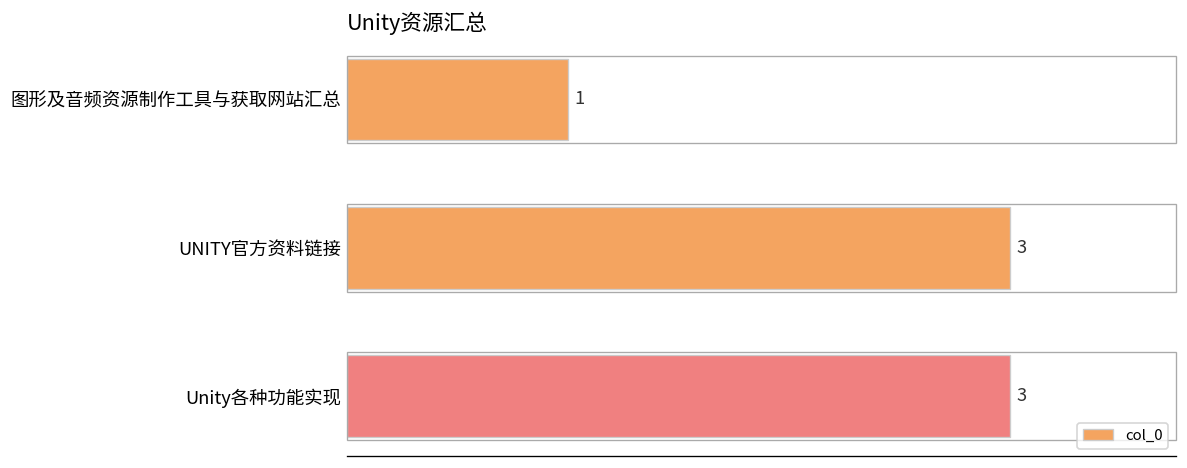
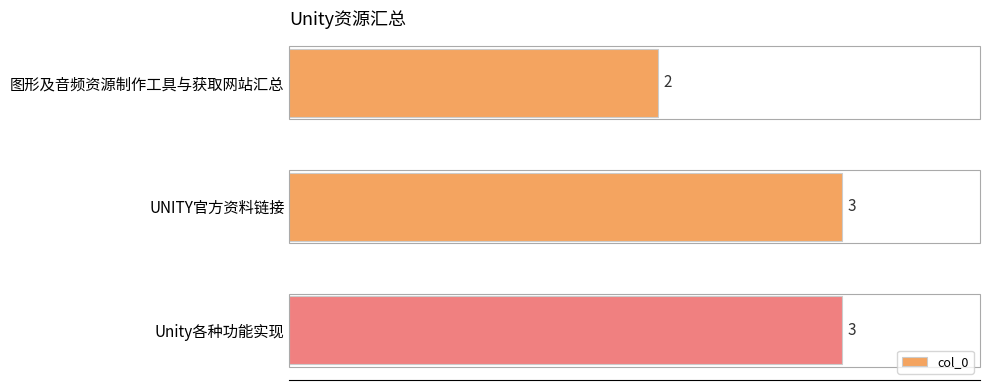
  {
-   "图形及音频资源制作工具与获取网站汇总": 1,
+   "图形及音频资源制作工具与获取网站汇总": 2,
    "UNITY官方资料链接": 3,
    "Unity各种功能实现": 3
  }
